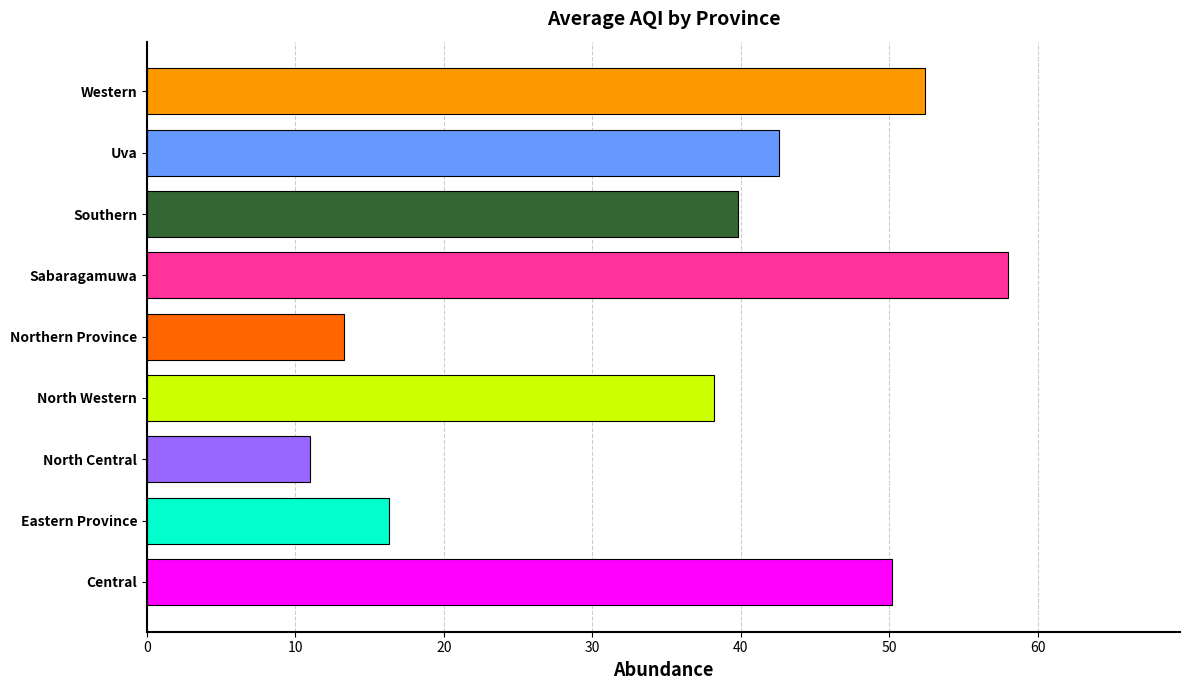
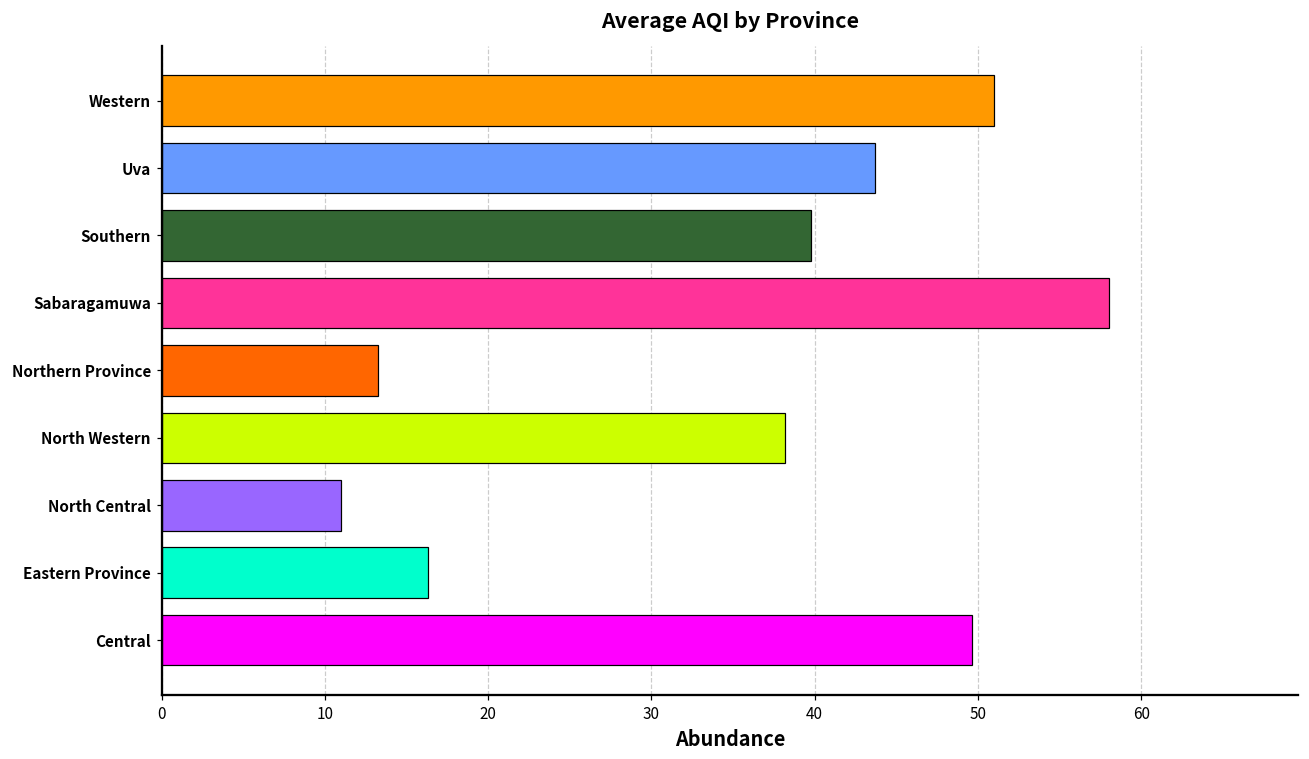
  {
-   "Western": 52.4,
-   "Uva": 42.6,
+   "Western": 51.0,
+   "Uva": 43.7,
    "Southern": 39.8,
    "Sabaragamuwa": 58.0,
    "Northern Province": 13.3,
    "North Western": 38.2,
    "North Central": 11.0,
    "Eastern Province": 16.3,
-   "Central": 50.2
+   "Central": 49.6
  }
